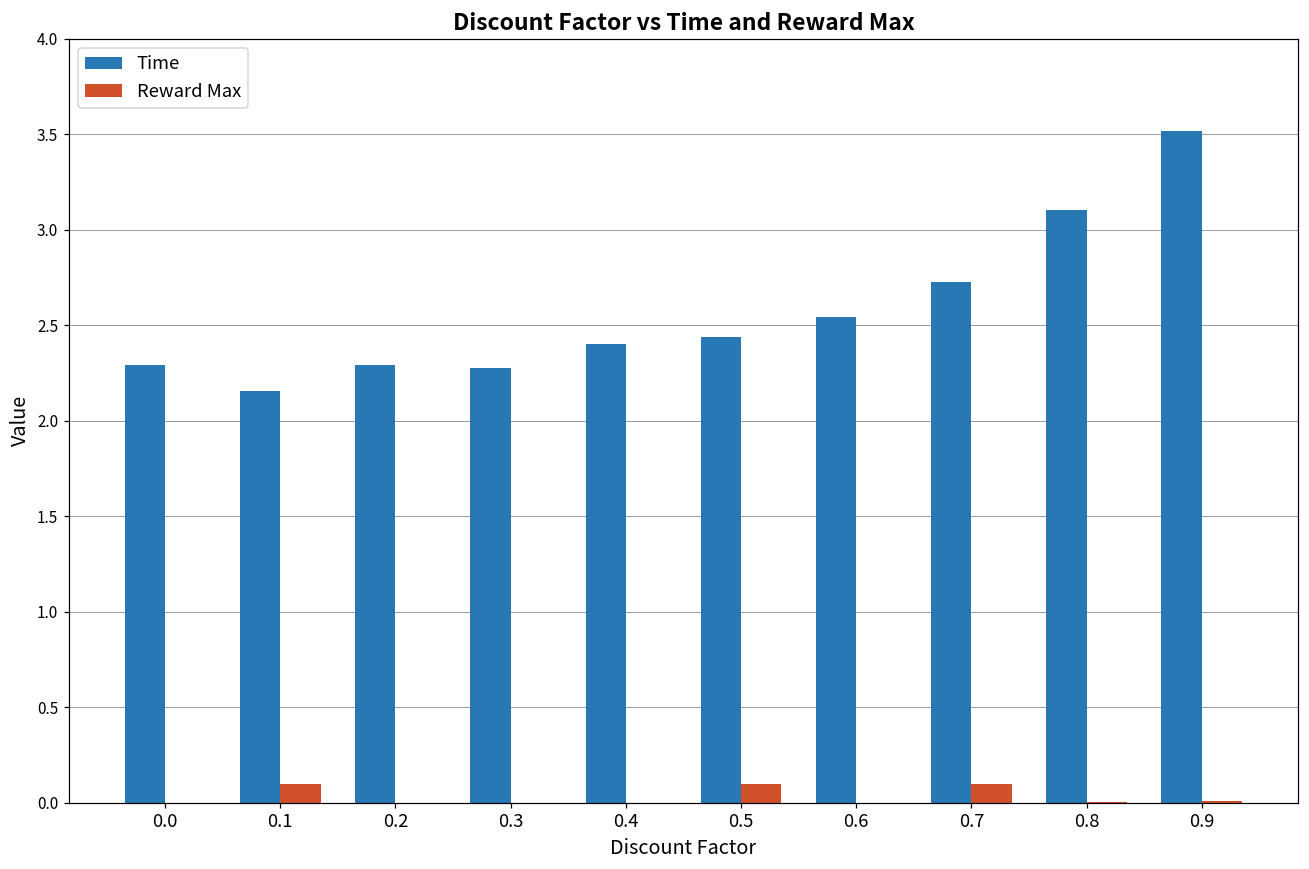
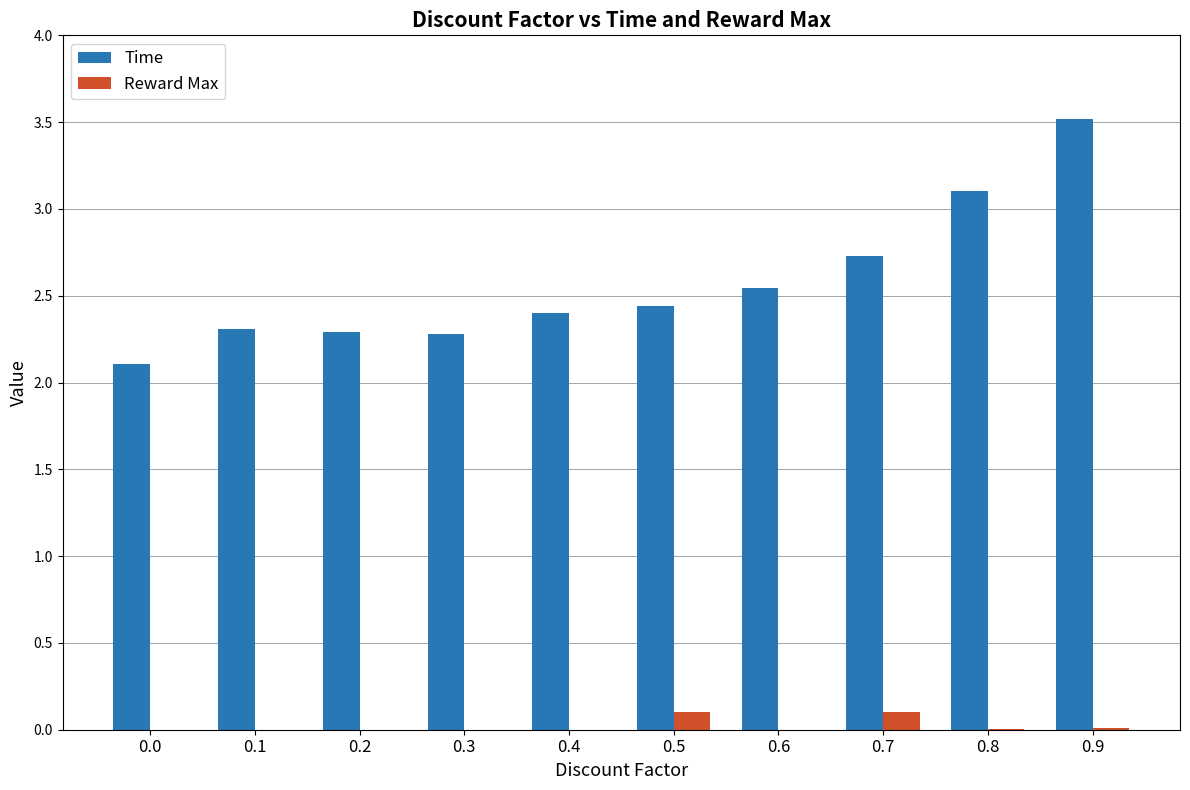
  {
    "Time": {
-     "0.0": 2.29,
-     "0.1": 2.15,
+     "0.0": 2.11,
+     "0.1": 2.31,
      "0.2": 2.29,
      "0.3": 2.28,
      "0.4": 2.40,
      "0.5": 2.44,
      "0.6": 2.54,
      "0.7": 2.73,
      "0.8": 3.10,
      "0.9": 3.52
    },
    "Reward Max": {
      "0.0": 0.0,
-     "0.1": 0.1,
+     "0.1": 0.0,
      "0.2": 0.0,
      "0.3": 0.0,
      "0.4": 0.0,
      "0.5": 0.1,
      "0.6": 0.0,
      "0.7": 0.1
    }
  }
